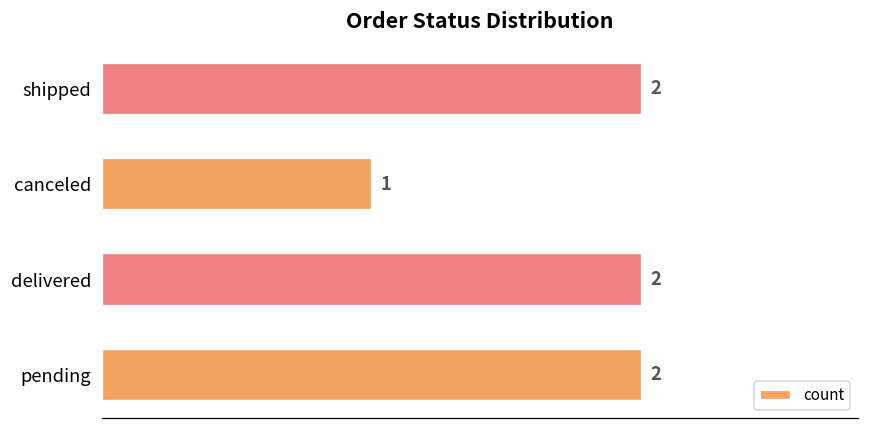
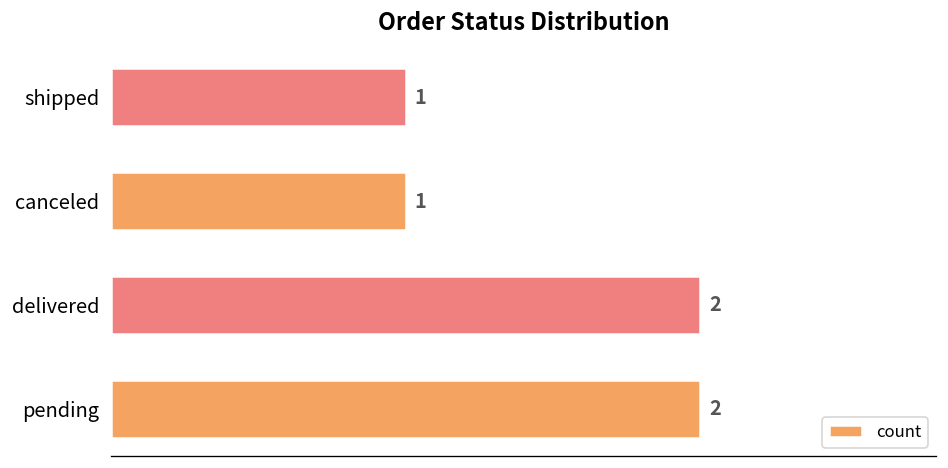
  {
-   "shipped": 2,
+   "shipped": 1,
    "canceled": 1,
    "delivered": 2,
    "pending": 2
  }
